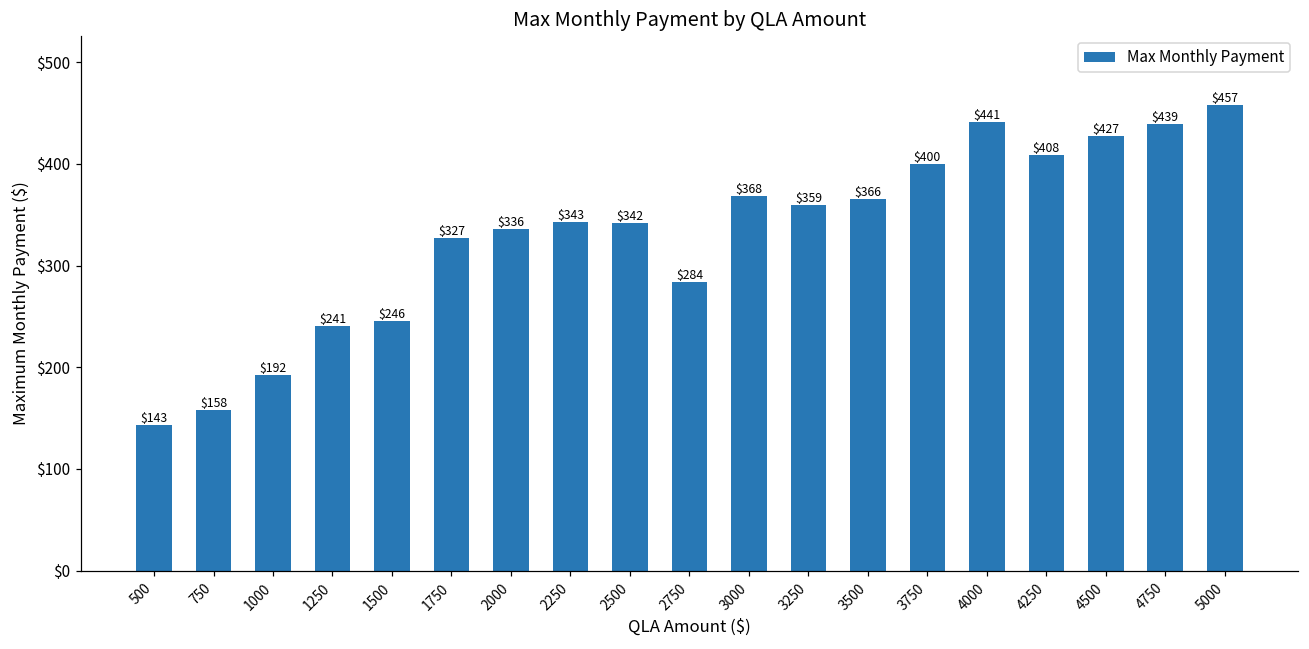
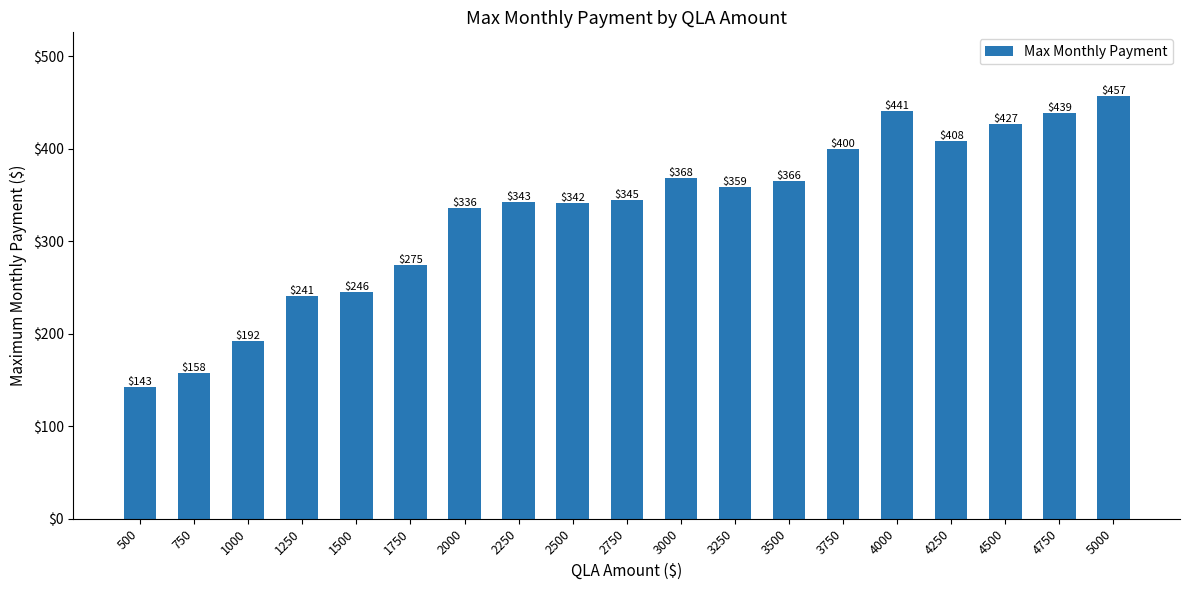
  {
    "500": "$143",
    "750": "$158",
    "1000": "$192",
    "1250": "$241",
    "1500": "$246",
-   "1750": "$327",
+   "1750": "$275",
    "2000": "$336",
    "2250": "$343",
    "2500": "$342",
-   "2750": "$284",
+   "2750": "$345",
    "3000": "$368",
    "3250": "$359",
    "3500": "$366",
    "3750": "$400",
    "4000": "$441",
    "4250": "$408",
    "4500": "$427",
    "4750": "$439",
    "5000": "$457"
  }
